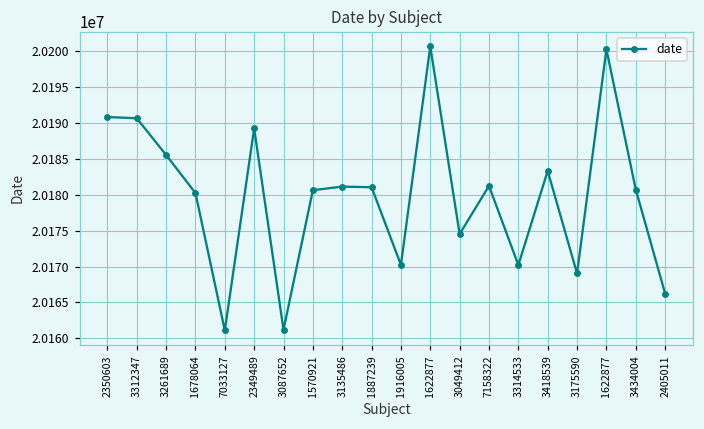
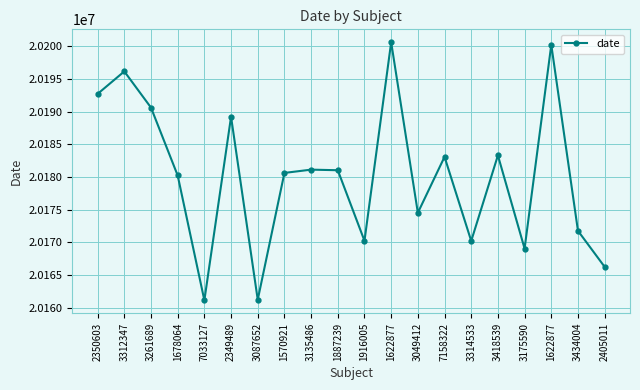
  {
-   "2350603": 20191000,
-   "3312347": 20191000,
-   "3261689": 20186000,
+   "2350603": 20193000,
+   "3312347": 20196000,
+   "3261689": 20191000,
    "1678064": 20180000,
    "7033127": 20161000,
    "2349489": 20189000,
    "3087652": 20161000,
    "1570921": 20181000,
    "3135486": 20181000,
    "1887239": 20181000,
    "1916005": 20170000,
    "3049412": 20175000,
-   "7158322": 20181000,
+   "7158322": 20183000,
    "3314533": 20170000,
    "3418539": 20183000,
    "3175590": 20169000,
-   "3434004": 20181000,
+   "3434004": 20172000,
    "2405011": 20166000
  }
